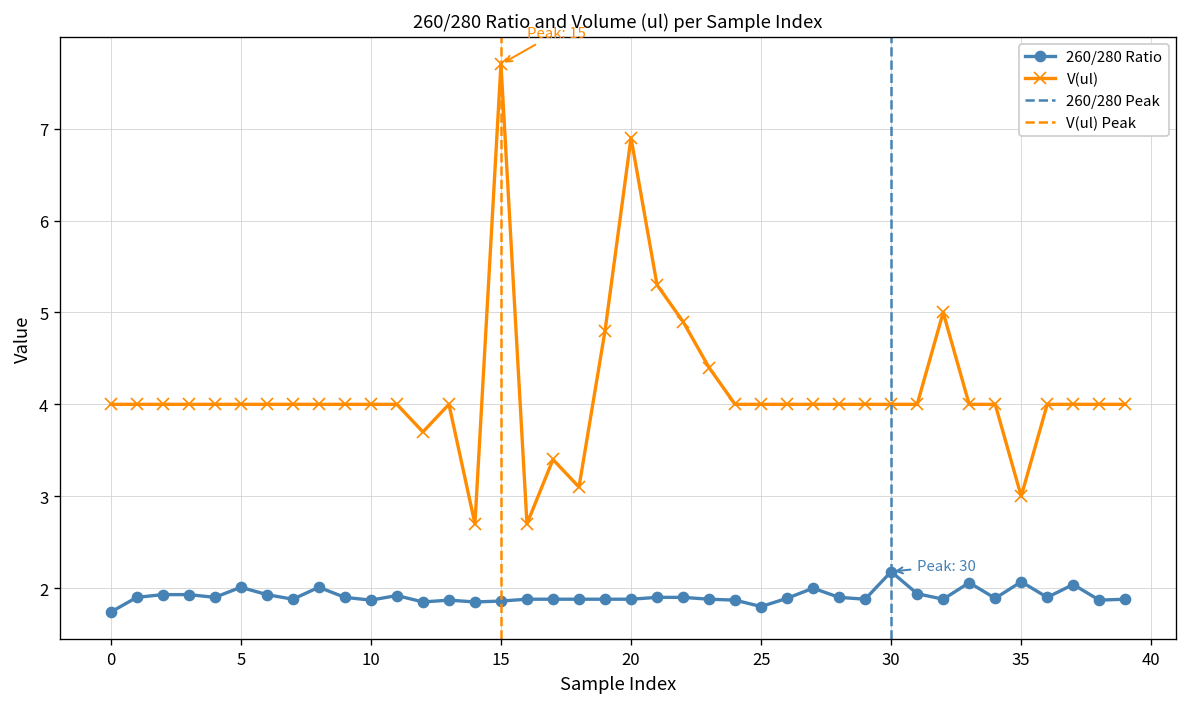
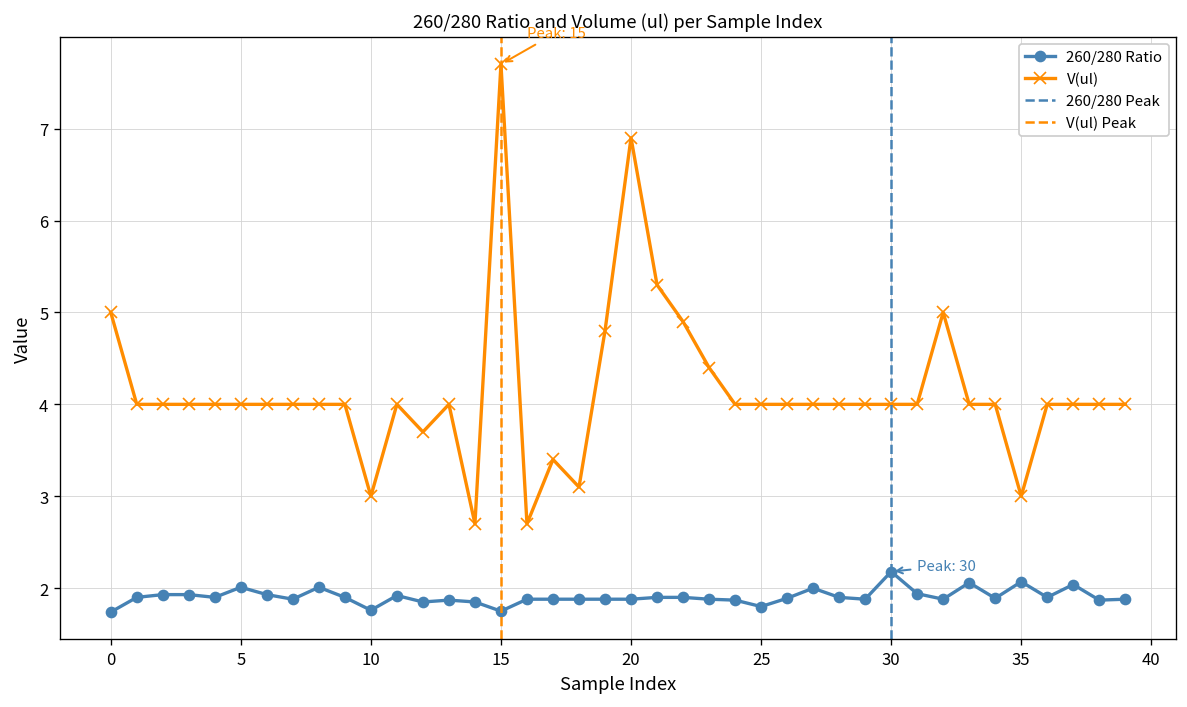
  {
    "260/280 Ratio": {
      "0": 1.7,
      "5": 2.0,
-     "10": 1.9,
-     "15": 1.9,
+     "10": 1.8,
+     "15": 1.8,
      "20": 1.9,
      "25": 1.8,
      "35": 2.1
    },
    "V(ul)": {
-     "0": 4,
+     "0": 5,
      "5": 4,
-     "10": 4,
+     "10": 3,
      "20": 6.9,
      "25": 4,
      "30": 4,
      "35": 3
    }
  }
